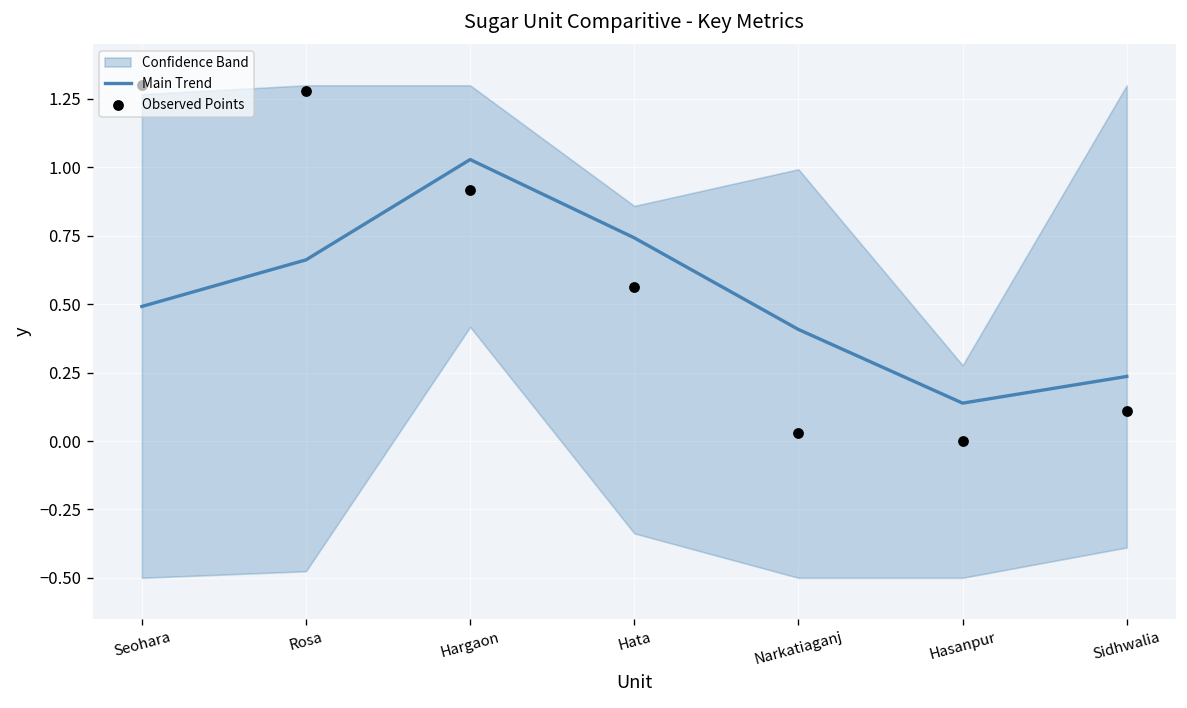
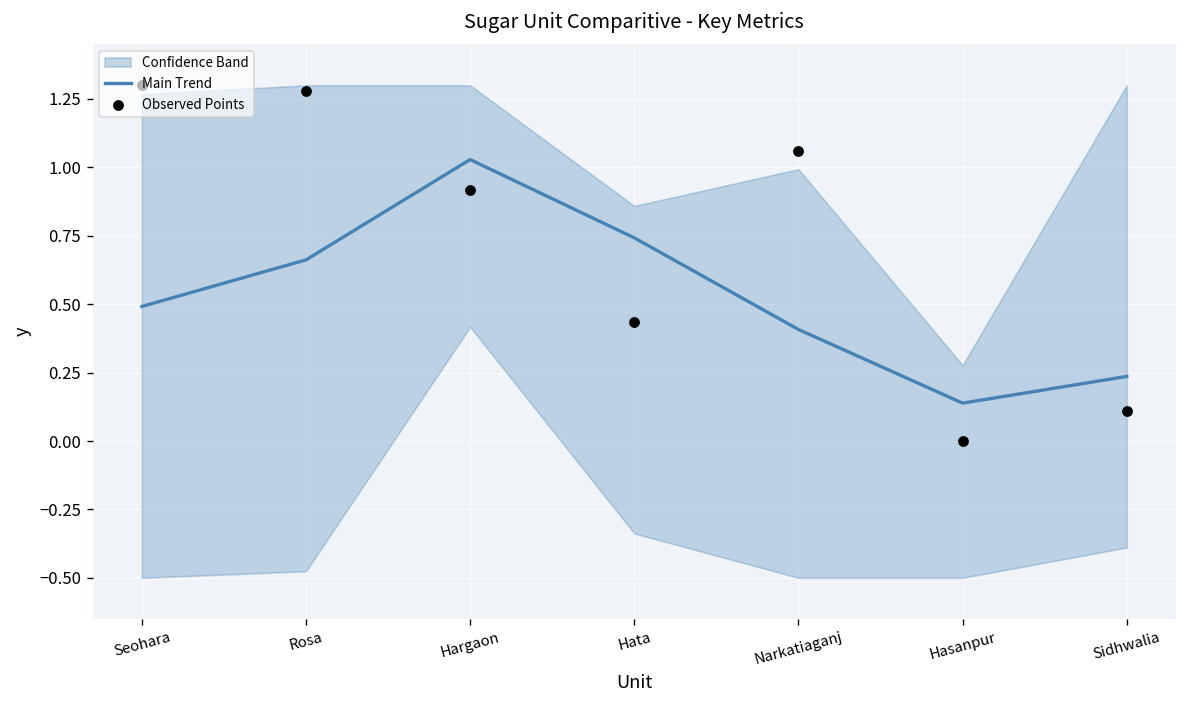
  {
    "Observed Points": {
-     "Hata": 0.56,
-     "Narkatiaganj": 0.03
+     "Hata": 0.43,
+     "Narkatiaganj": 1.06
    }
  }
